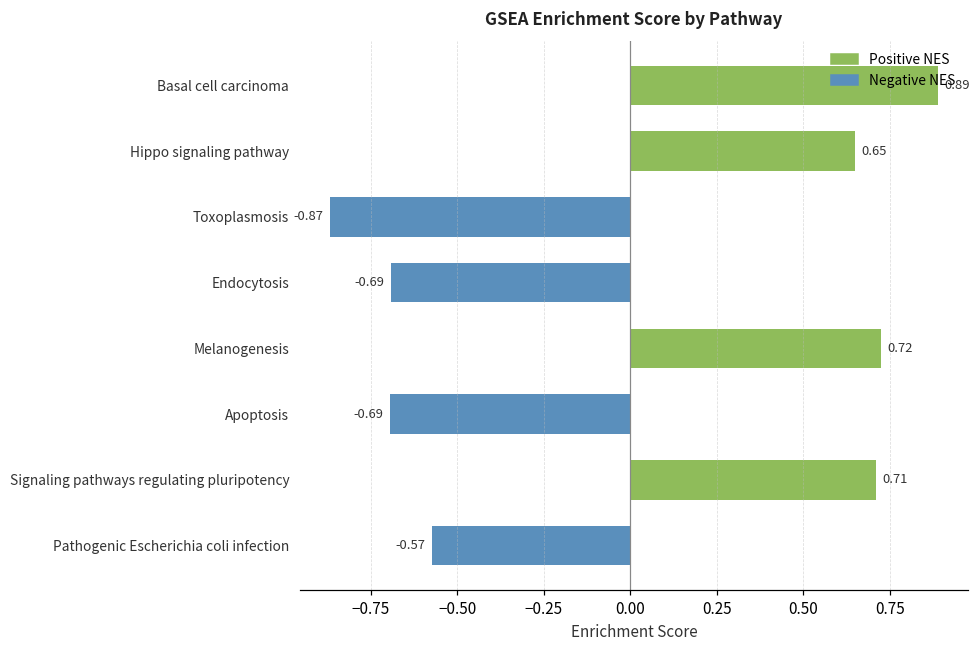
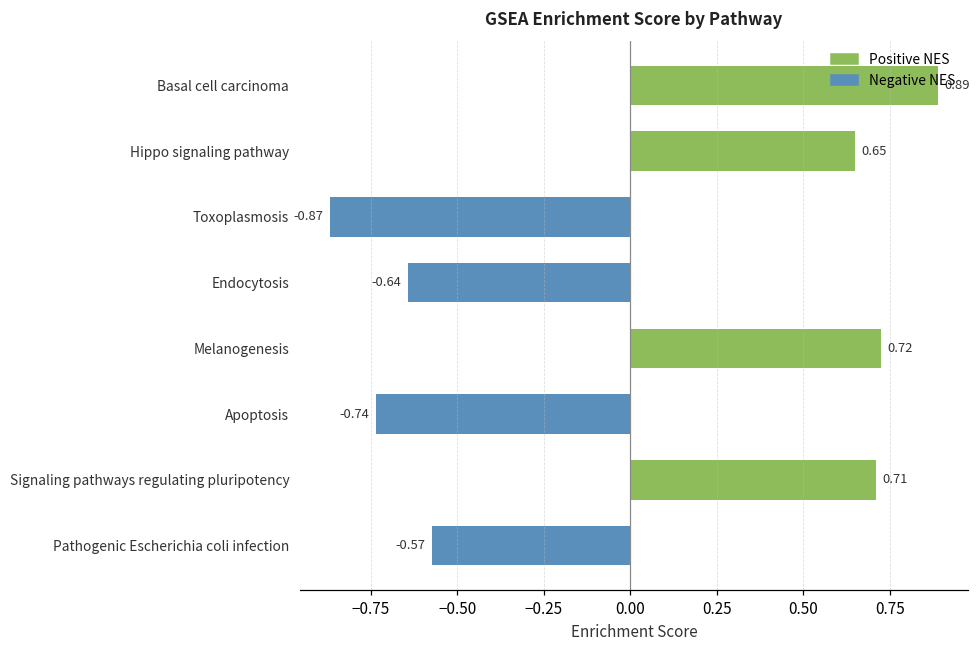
  {
    "Basal cell carcinoma": 0.89,
    "Hippo signaling pathway": 0.65,
    "Toxoplasmosis": -0.87,
-   "Endocytosis": -0.69,
+   "Endocytosis": -0.64,
    "Melanogenesis": 0.72,
-   "Apoptosis": -0.69,
+   "Apoptosis": -0.74,
    "Signaling pathways regulating pluripotency": 0.71,
    "Pathogenic Escherichia coli infection": -0.57
  }
